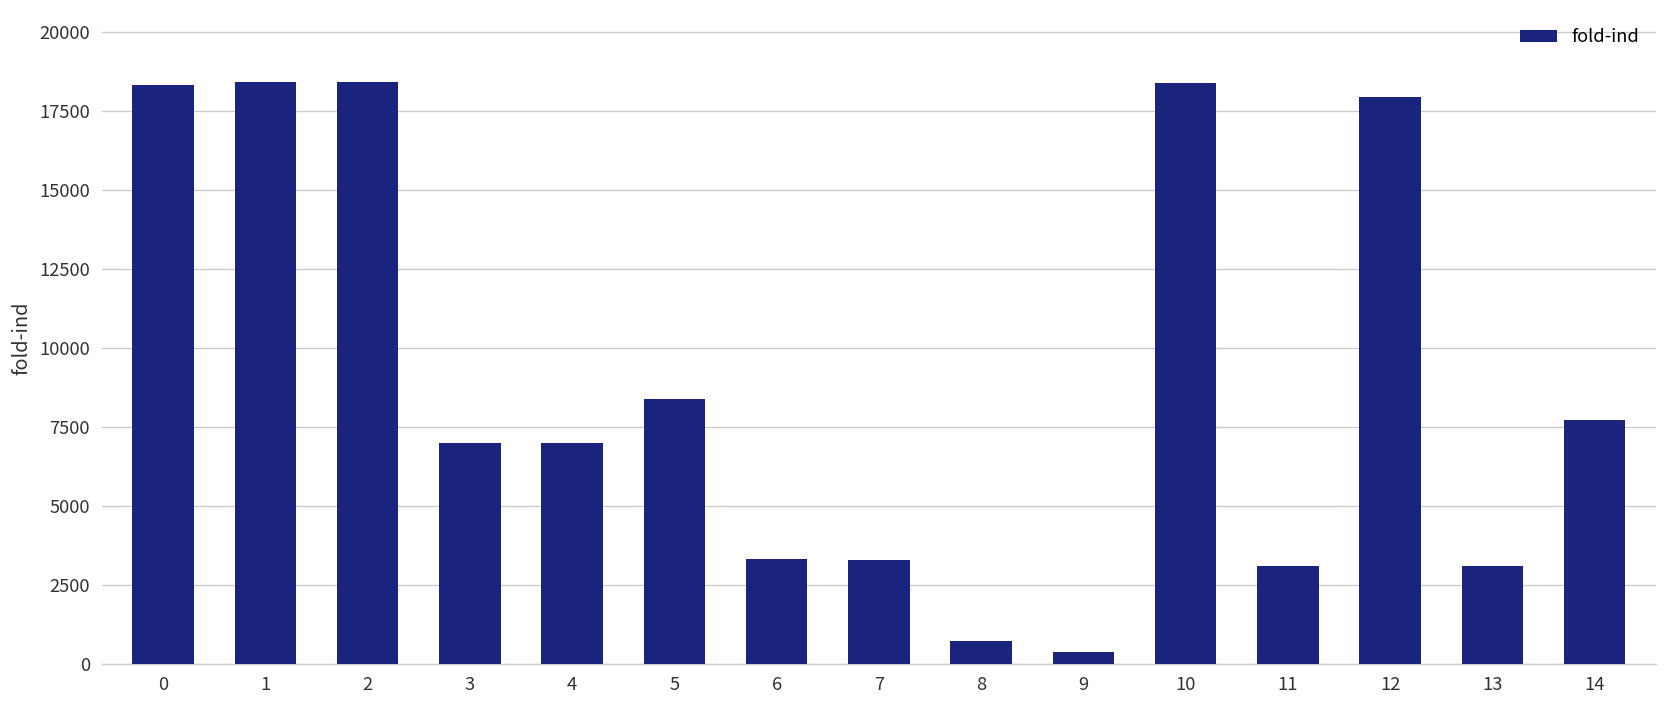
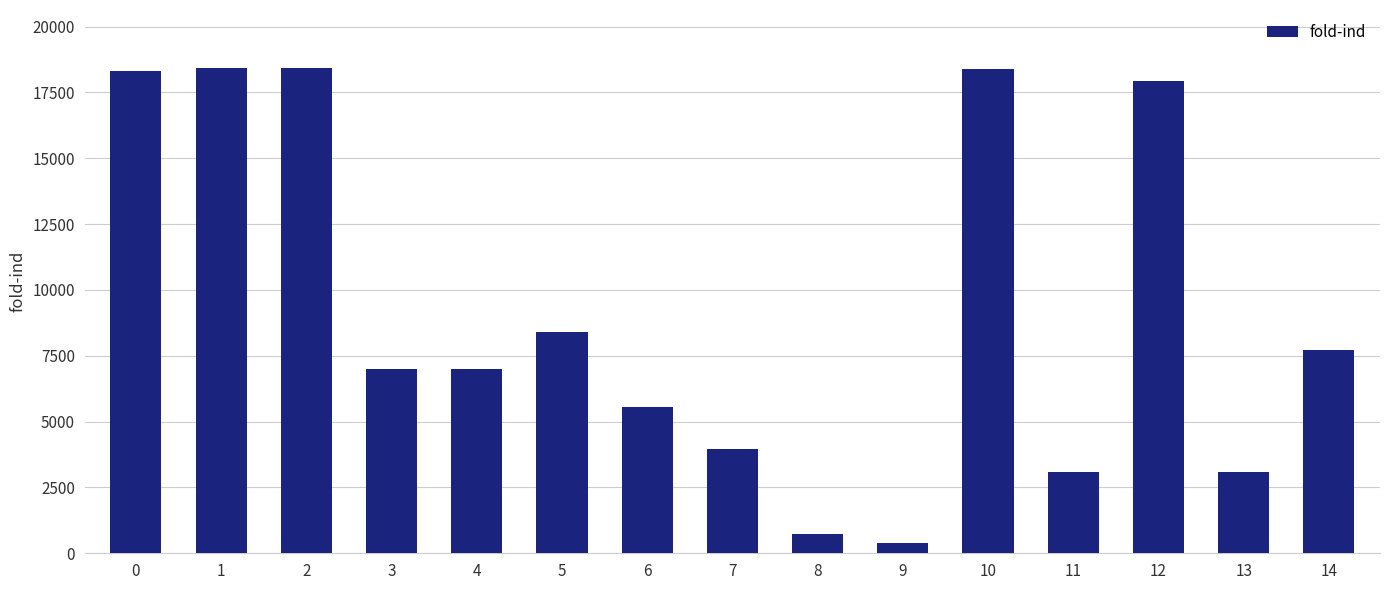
  {
    "0": 18300,
    "1": 18400,
    "2": 18400,
    "3": 7000,
    "4": 7000,
    "5": 8400,
-   "6": 3300,
-   "7": 3300,
+   "6": 5600,
+   "7": 4000,
    "8": 700,
    "9": 400,
    "10": 18400,
    "11": 3100,
    "12": 17900,
    "13": 3100,
    "14": 7700
  }
